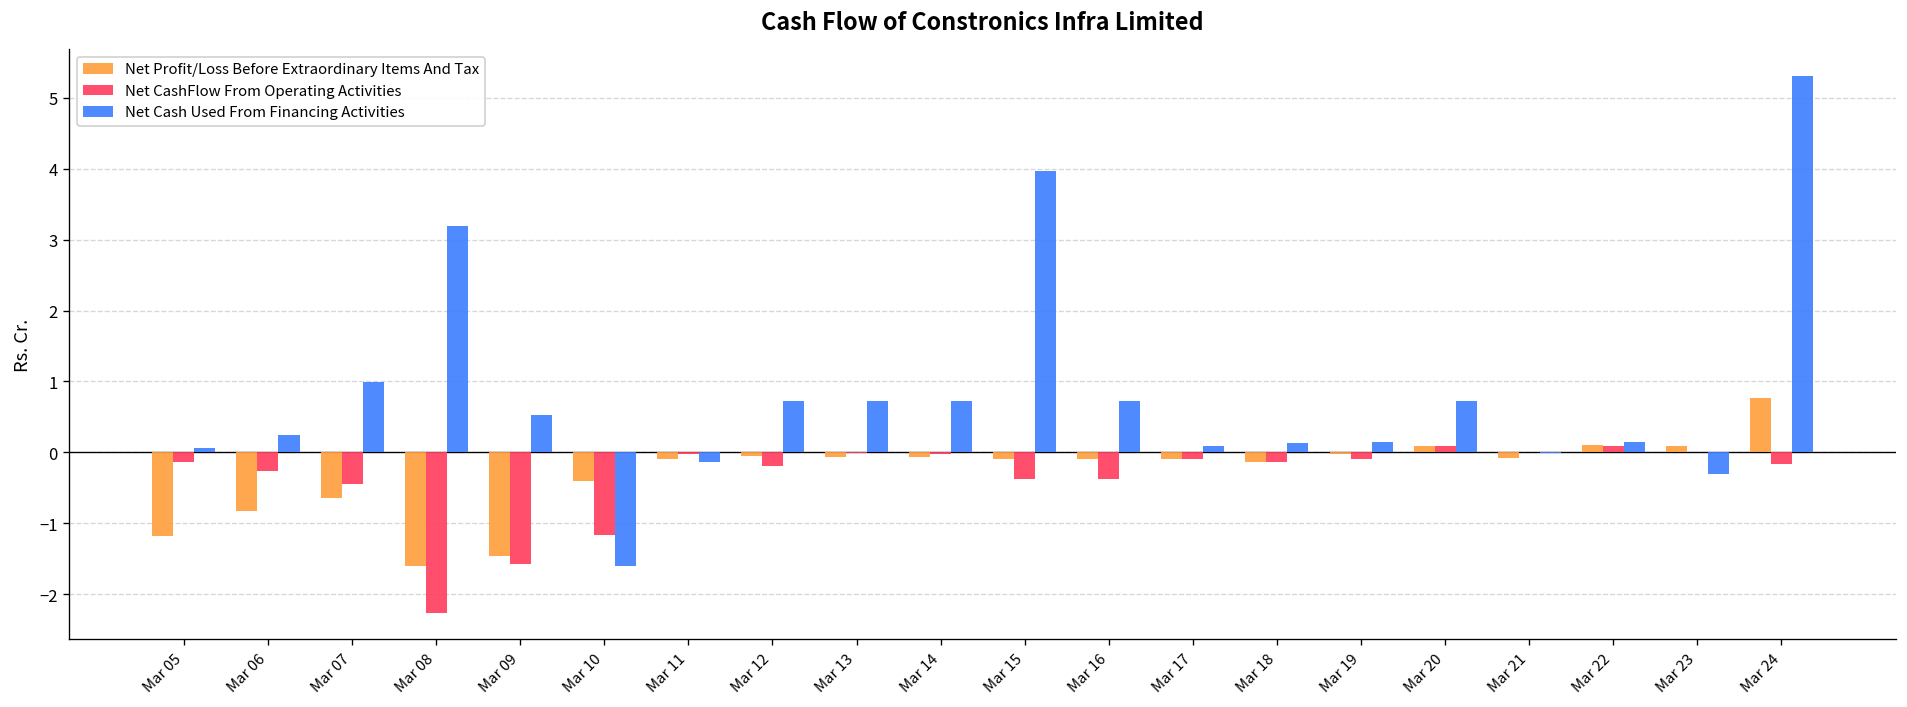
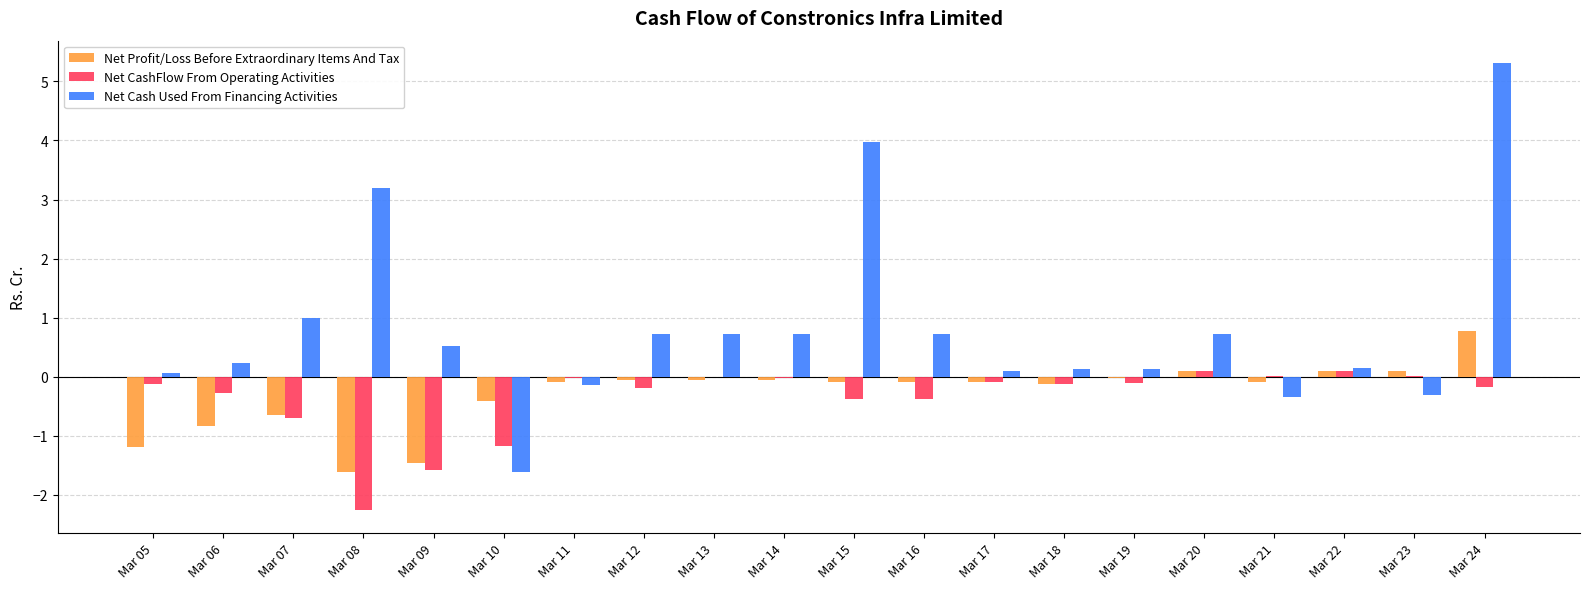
  {
    "Net Profit/Loss Before Extraordinary Items And Tax": {
      "Mar 05": -1.2,
      "Mar 06": -0.8,
      "Mar 07": -0.6,
      "Mar 08": -1.6,
      "Mar 09": -1.5,
      "Mar 10": -0.4,
      "Mar 11": -0.1,
      "Mar 12": -0.1,
      "Mar 13": -0.1,
      "Mar 14": -0.1,
      "Mar 15": -0.1,
      "Mar 16": -0.1,
      "Mar 17": -0.1,
      "Mar 18": -0.1,
      "Mar 20": 0.1,
      "Mar 21": -0.1,
      "Mar 22": 0.1,
      "Mar 23": 0.1,
      "Mar 24": 0.8
    },
    "Net CashFlow From Operating Activities": {
      "Mar 05": -0.1,
      "Mar 06": -0.3,
-     "Mar 07": -0.4,
+     "Mar 07": -0.7,
      "Mar 08": -2.3,
      "Mar 09": -1.6,
      "Mar 10": -1.2,
      "Mar 12": -0.2,
      "Mar 15": -0.4,
      "Mar 16": -0.4,
      "Mar 17": -0.1,
      "Mar 18": -0.1,
      "Mar 19": -0.1,
      "Mar 20": 0.1,
      "Mar 22": 0.1,
      "Mar 24": -0.2
    },
    "Net Cash Used From Financing Activities": {
      "Mar 05": 0.1,
      "Mar 06": 0.2,
      "Mar 07": 1.0,
      "Mar 08": 3.2,
      "Mar 09": 0.5,
      "Mar 10": -1.6,
      "Mar 11": -0.1,
      "Mar 12": 0.7,
      "Mar 13": 0.7,
      "Mar 14": 0.7,
      "Mar 15": 4.0,
      "Mar 16": 0.7,
      "Mar 17": 0.1,
      "Mar 18": 0.1,
      "Mar 19": 0.1,
      "Mar 20": 0.7,
-     "Mar 21": 0.0,
+     "Mar 21": -0.3,
      "Mar 22": 0.2,
      "Mar 23": -0.3,
      "Mar 24": 5.3
    }
  }
